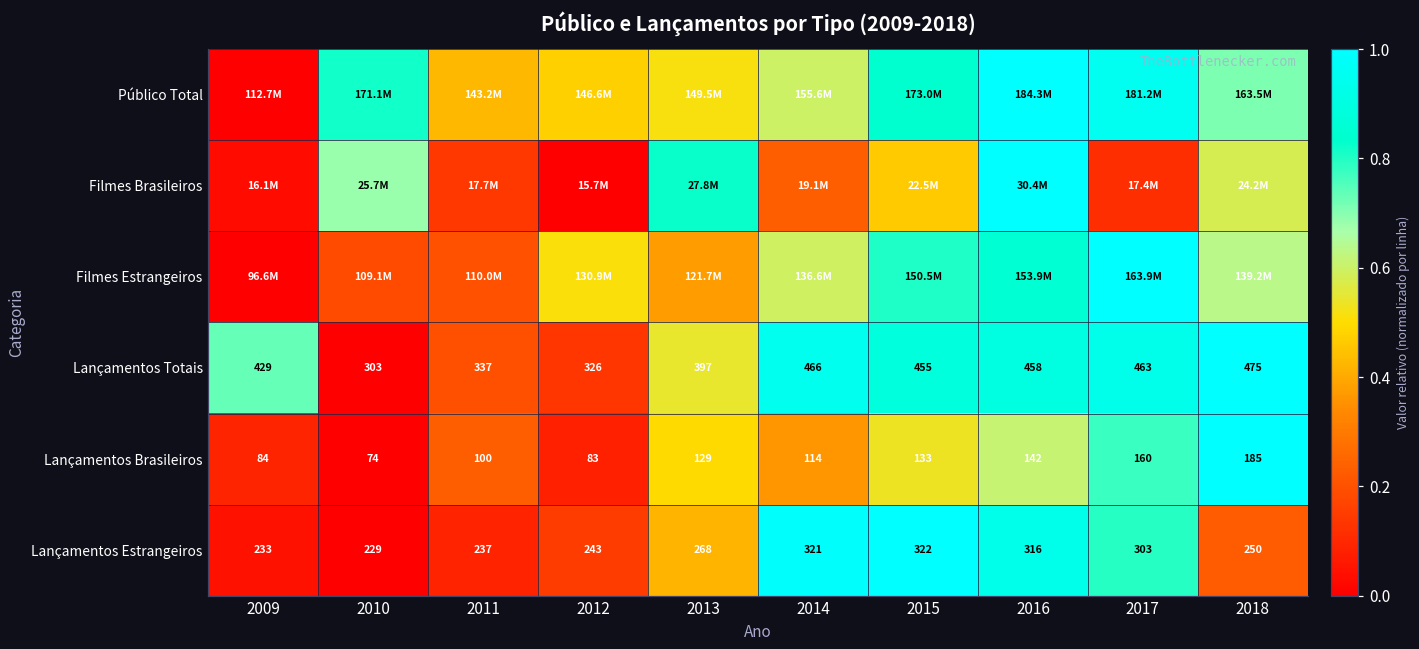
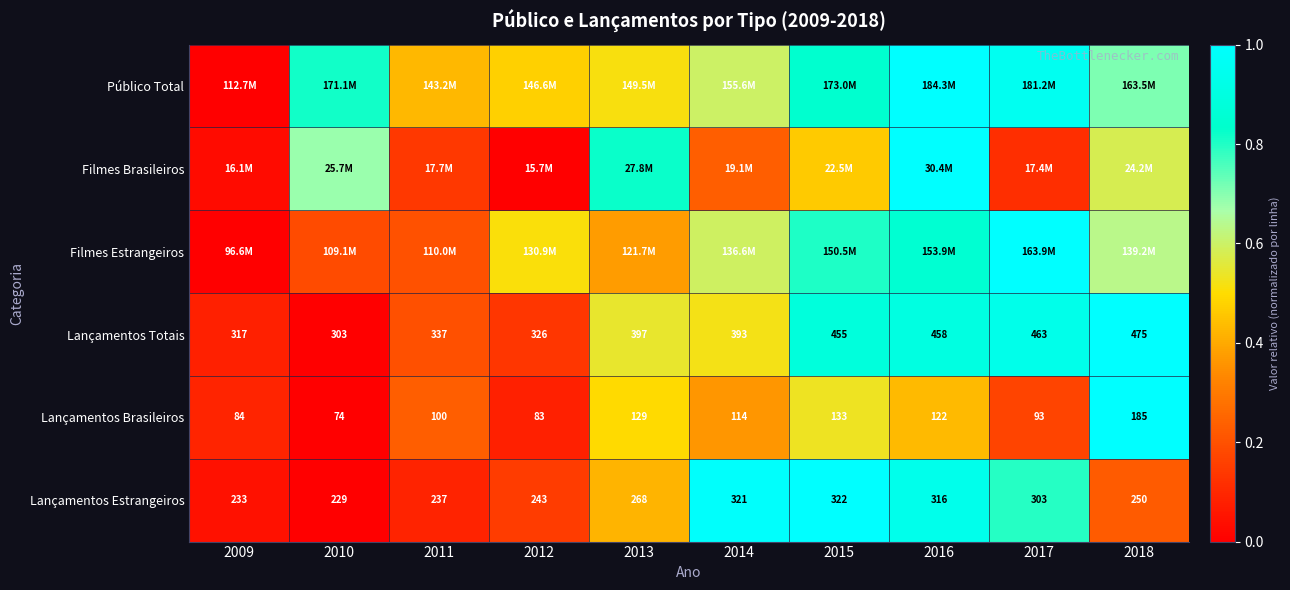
  {
    "Público Total": {
      "2009": "112.7M",
      "2010": "171.1M",
      "2011": "143.2M",
      "2012": "146.6M",
      "2013": "149.5M",
      "2014": "155.6M",
      "2015": "173.0M",
      "2016": "184.3M",
      "2017": "181.2M"
    },
    "Filmes Brasileiros": {
      "2009": "16.1M",
      "2010": "25.7M",
      "2011": "17.7M",
      "2012": "15.7M",
      "2013": "27.8M",
      "2014": "19.1M",
      "2015": "22.5M",
      "2016": "30.4M",
      "2017": "17.4M",
      "2018": "24.2M"
    },
    "Filmes Estrangeiros": {
      "2009": "96.6M",
      "2010": "109.1M",
      "2011": "110.0M",
      "2012": "130.9M",
      "2013": "121.7M",
      "2014": "136.6M",
      "2015": "150.5M",
      "2016": "153.9M",
      "2017": "163.9M",
      "2018": "139.2M"
    },
    "Lançamentos Totais": {
-     "2009": "429",
+     "2009": "317",
      "2010": "303",
      "2011": "337",
      "2012": "326",
      "2013": "397",
-     "2014": "466",
+     "2014": "393",
      "2015": "455",
      "2016": "458",
      "2017": "463",
      "2018": "475"
    },
    "Lançamentos Brasileiros": {
      "2009": "84",
      "2010": "74",
      "2011": "100",
      "2012": "83",
      "2013": "129",
      "2014": "114",
      "2015": "133",
-     "2016": "142",
-     "2017": "160",
+     "2016": "122",
+     "2017": "93",
      "2018": "185"
    },
    "Lançamentos Estrangeiros": {
      "2009": "233",
      "2010": "229",
      "2011": "237",
      "2012": "243",
      "2013": "268",
      "2014": "321",
      "2015": "322",
      "2016": "316",
      "2017": "303",
      "2018": "250"
    }
  }
